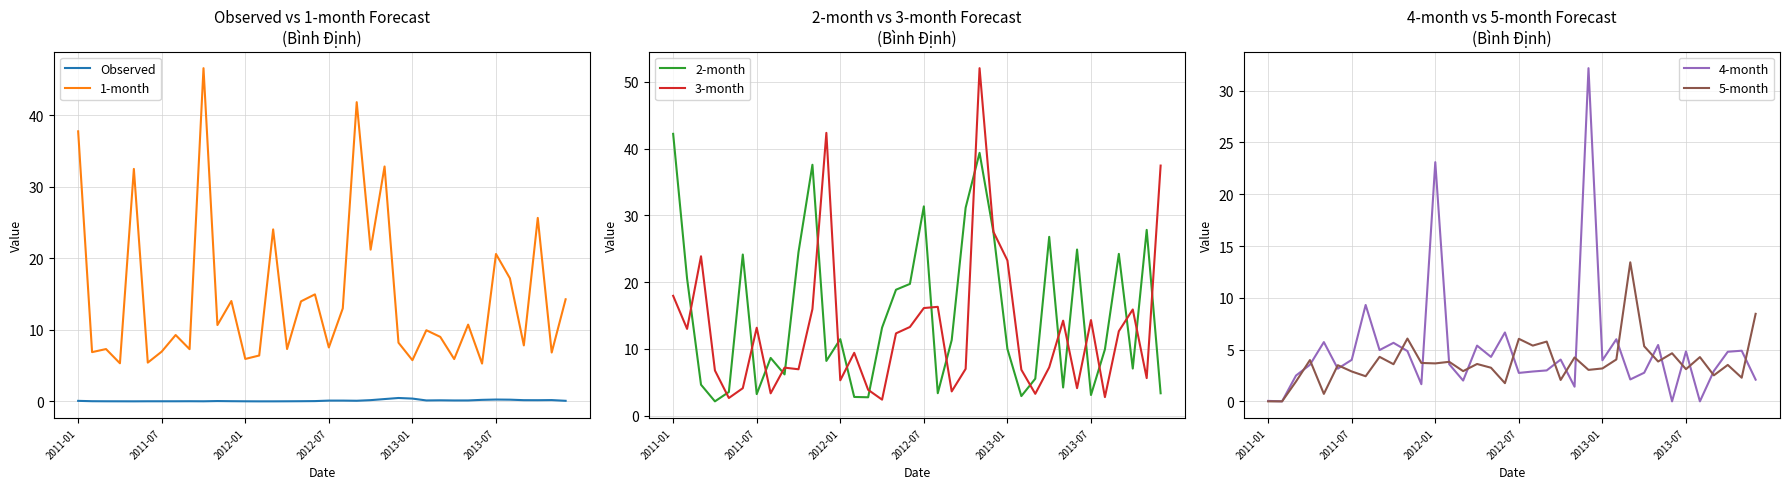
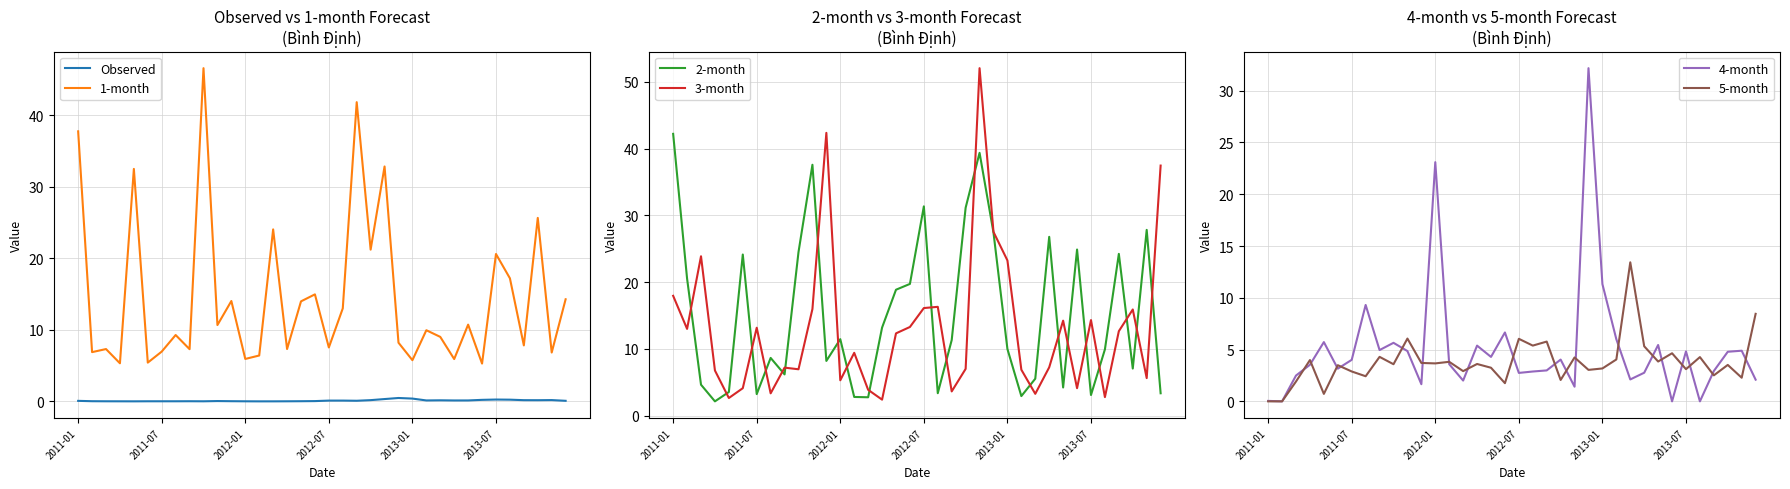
  {
    "Observed vs 1-month Forecast (Bình Định)": {
      "Observed": {
        "2011-01": 0,
        "2011-07": 0,
        "2012-01": 0,
        "2012-07": 0,
        "2013-01": 0,
        "2013-07": 0
      },
      "1-month": {
        "2011-01": 38,
        "2011-07": 7,
        "2012-01": 6,
        "2012-07": 8,
        "2013-01": 6,
        "2013-07": 21
      }
    },
    "2-month vs 3-month Forecast (Bình Định)": {
      "2-month": {
        "2011-01": 42,
        "2011-07": 3,
        "2012-01": 11,
        "2012-07": 31,
        "2013-01": 10,
        "2013-07": 3
      },
      "3-month": {
        "2011-01": 18,
        "2011-07": 13,
        "2012-01": 5,
        "2012-07": 16,
        "2013-01": 23,
        "2013-07": 14
      }
    },
    "4-month vs 5-month Forecast (Bình Định)": {
      "4-month": {
        "2011-07": 4.0,
        "2012-01": 23.1,
        "2012-07": 2.7,
-       "2013-01": 4.0,
+       "2013-01": 11.3,
        "2013-07": 4.8
      },
      "5-month": {
        "2011-07": 2.9,
        "2012-01": 3.7,
        "2012-07": 6.0,
        "2013-01": 3.2,
        "2013-07": 3.1
      }
    }
  }
